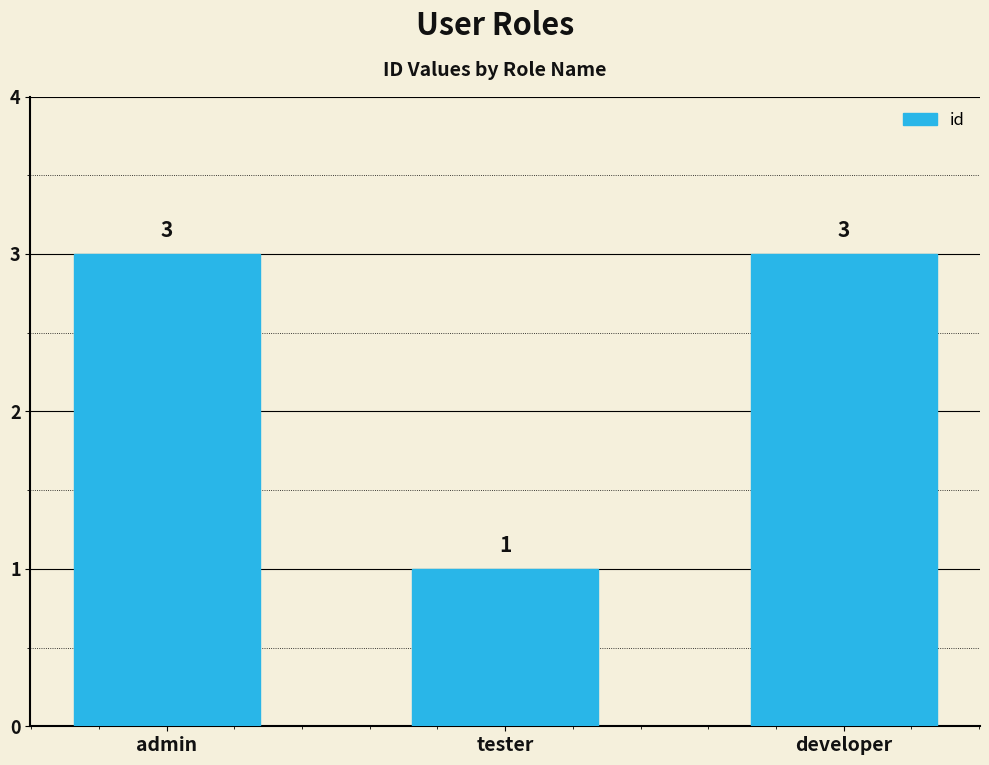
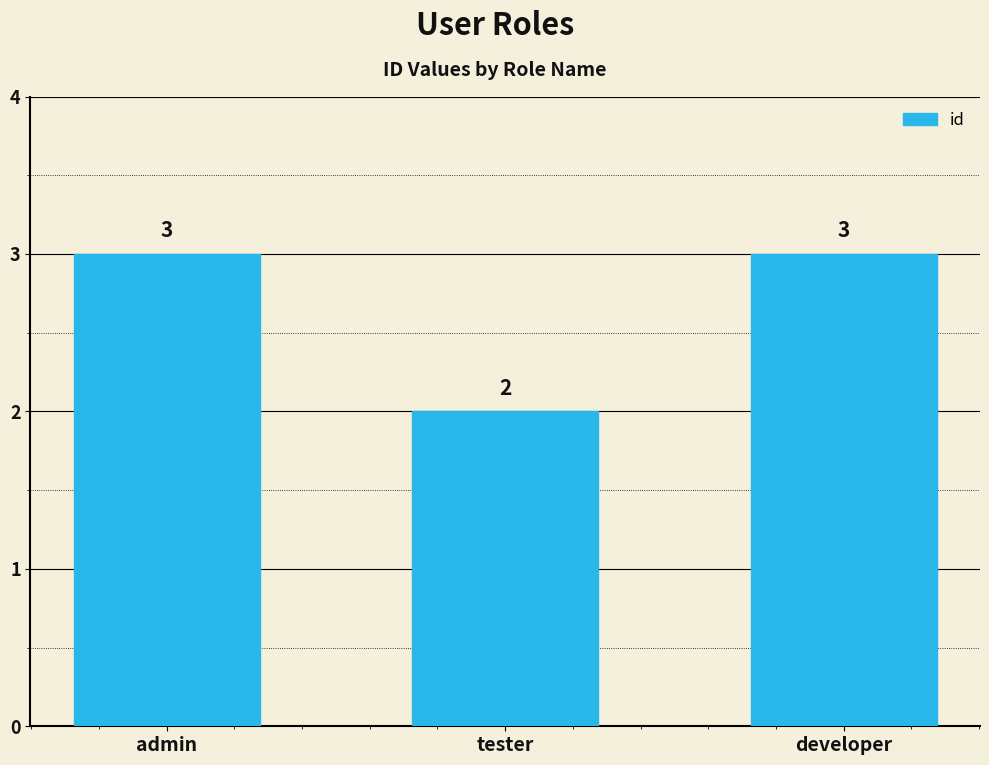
  {
    "admin": 3,
-   "tester": 1,
+   "tester": 2,
    "developer": 3
  }
